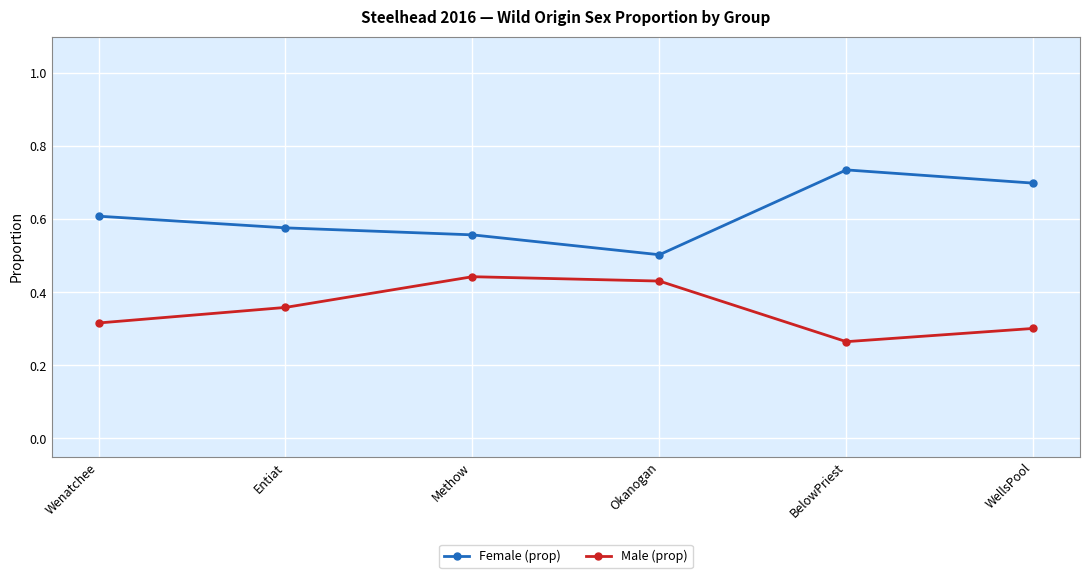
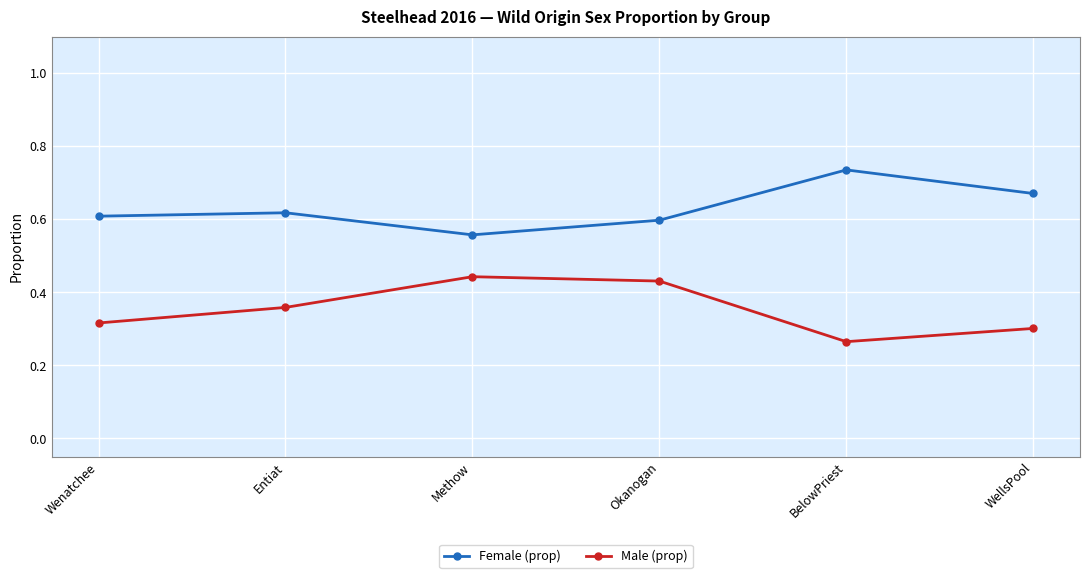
  {
    "Female (prop)": {
      "Wenatchee": 0.61,
-     "Entiat": 0.58,
+     "Entiat": 0.62,
      "Methow": 0.56,
-     "Okanogan": 0.50,
+     "Okanogan": 0.60,
      "BelowPriest": 0.74,
-     "WellsPool": 0.70
+     "WellsPool": 0.67
    },
    "Male (prop)": {
      "Wenatchee": 0.32,
      "Entiat": 0.36,
      "Methow": 0.44,
      "Okanogan": 0.43,
      "BelowPriest": 0.26,
      "WellsPool": 0.30
    }
  }
